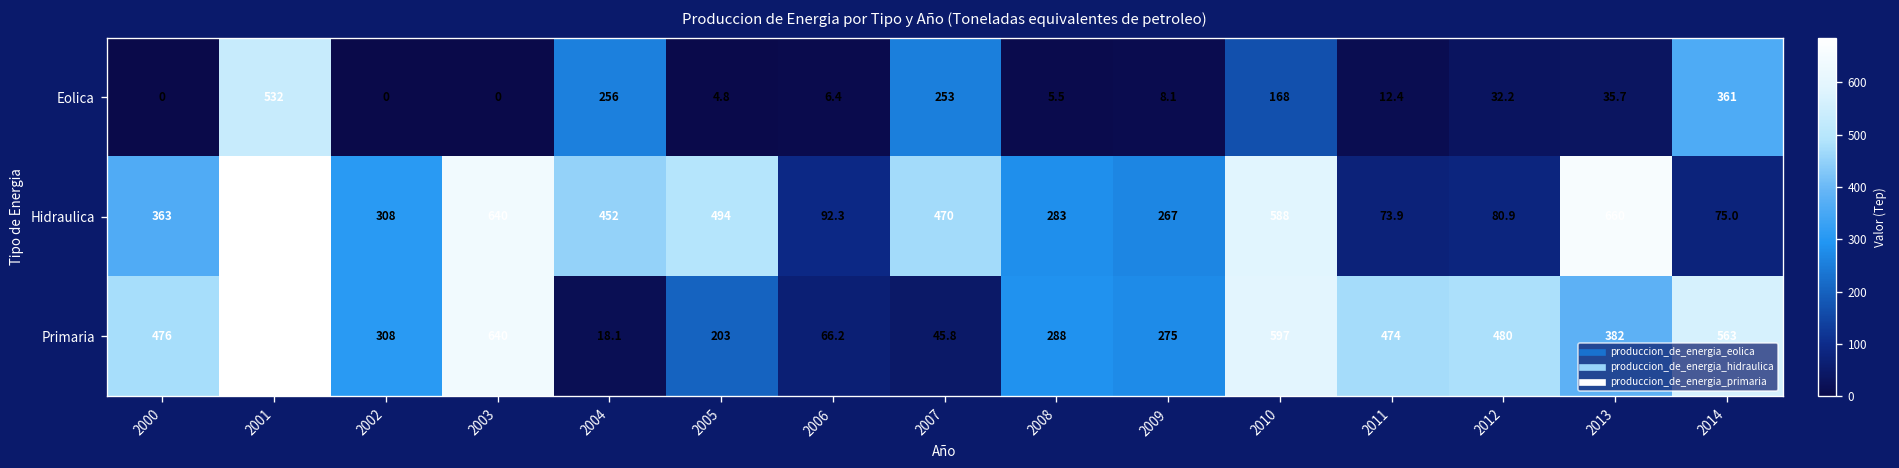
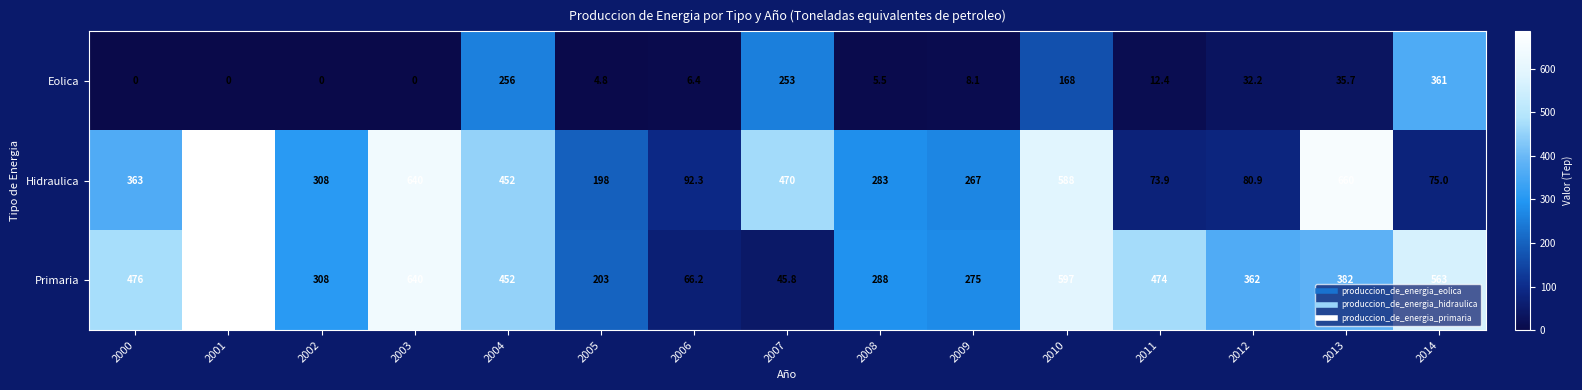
  {
    "Eolica": {
      "2000": 0,
-     "2001": 532,
+     "2001": 0,
      "2002": 0,
      "2003": 0,
      "2004": 256,
      "2005": 4.8,
      "2006": 6.4,
      "2007": 253,
      "2008": 5.5,
      "2009": 8.1,
      "2010": 168,
      "2011": 12.4,
      "2012": 32.2,
      "2013": 35.7,
      "2014": 361
    },
    "Hidraulica": {
      "2000": 363,
      "2002": 308,
      "2004": 452,
-     "2005": 494,
+     "2005": 198,
      "2006": 92.3,
      "2007": 470,
      "2008": 283,
      "2009": 267,
      "2011": 73.9,
      "2012": 80.9,
      "2014": 75.0
    },
    "Primaria": {
      "2000": 476,
      "2002": 308,
-     "2004": 18.1,
+     "2004": 452,
      "2005": 203,
      "2006": 66.2,
      "2007": 45.8,
      "2008": 288,
      "2009": 275,
      "2011": 474,
-     "2012": 480
+     "2012": 362
    }
  }
